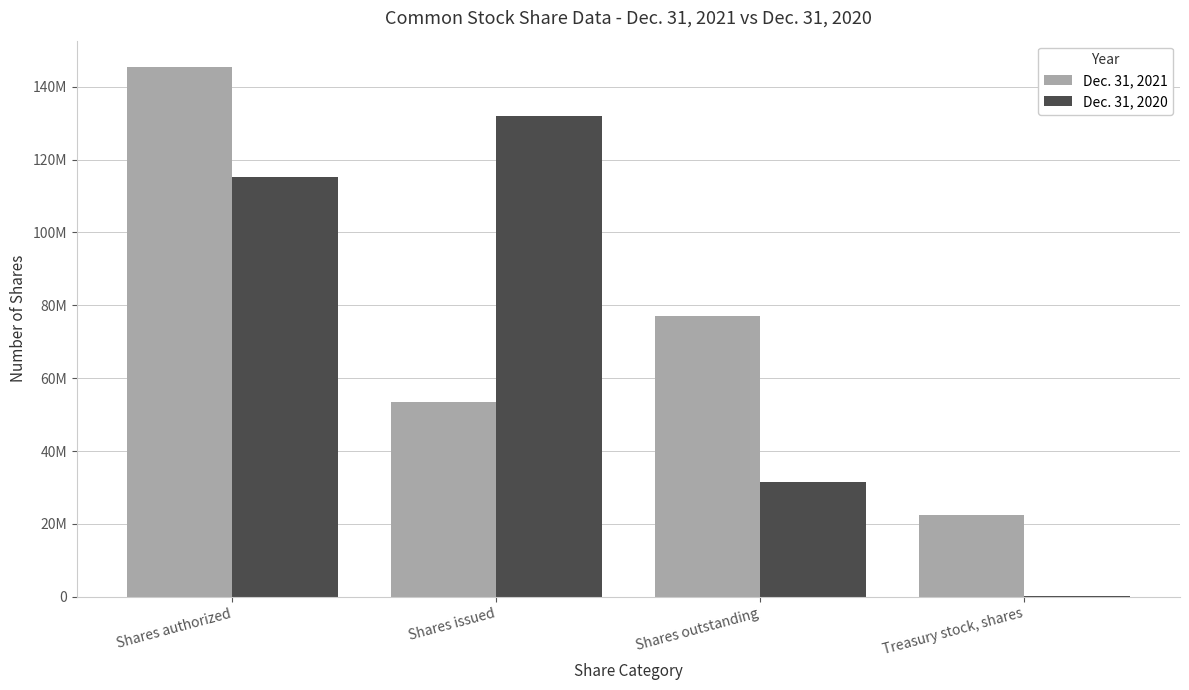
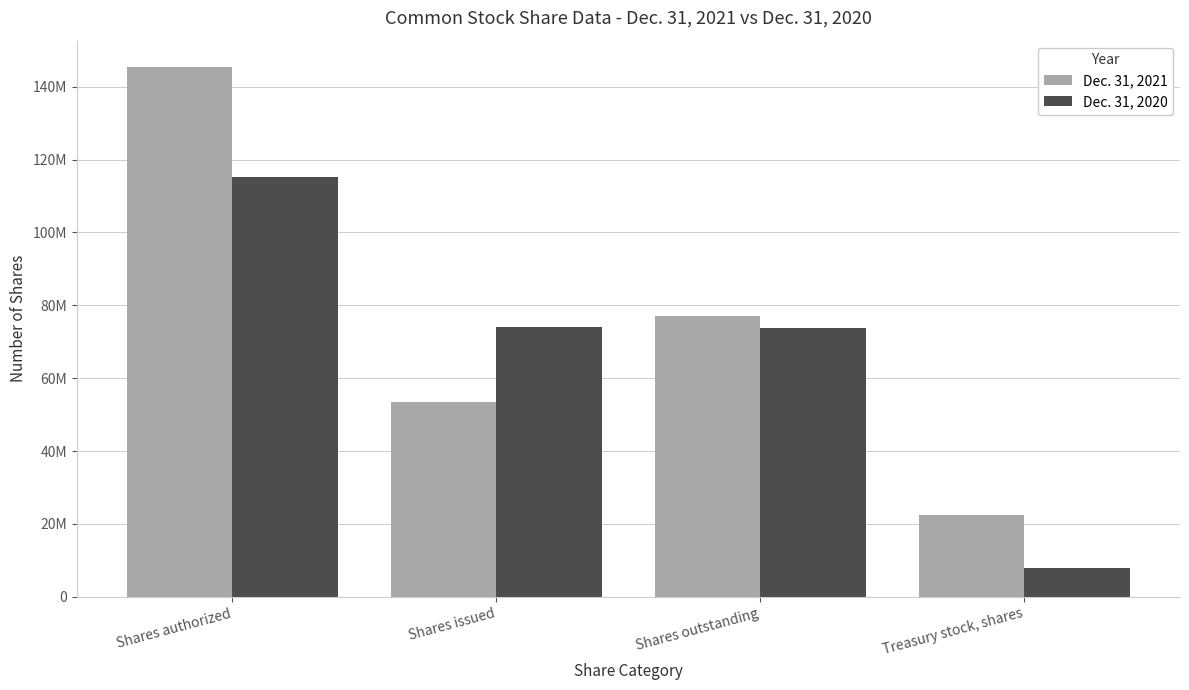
  {
    "Dec. 31, 2021": {
      "Shares authorized": 145000000,
      "Shares issued": 53000000,
      "Shares outstanding": 77000000,
      "Treasury stock, shares": 22000000
    },
    "Dec. 31, 2020": {
      "Shares authorized": 115000000,
-     "Shares issued": 132000000,
-     "Shares outstanding": 31000000,
-     "Treasury stock, shares": 0
+     "Shares issued": 74000000,
+     "Shares outstanding": 74000000,
+     "Treasury stock, shares": 8000000
    }
  }
